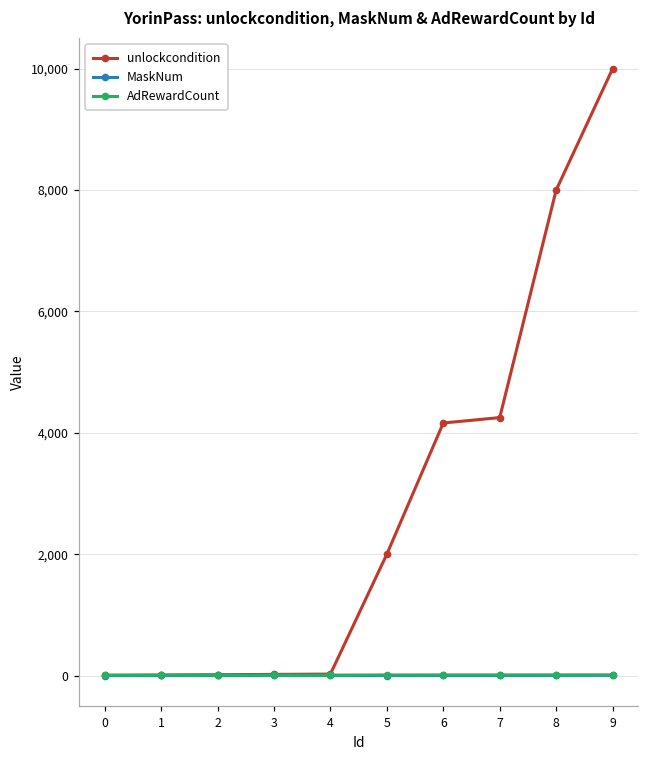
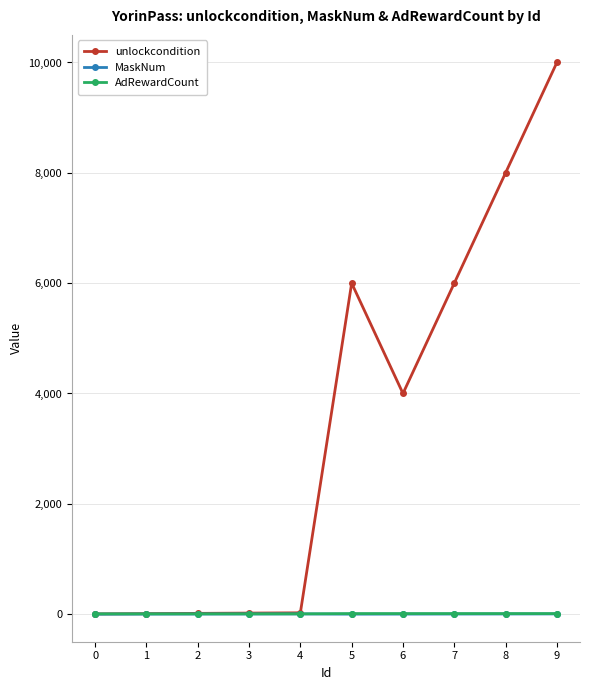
  {
    "unlockcondition": {
-     "5": "2,000",
-     "6": "4,200",
-     "7": "4,300",
+     "5": "6,000",
+     "6": "4,000",
+     "7": "6,000",
      "8": "8,000",
      "9": "10,000"
    },
    "AdRewardCount": {
      "5": "0",
      "6": "0",
      "7": "0",
      "8": "0",
      "9": "0"
    }
  }
